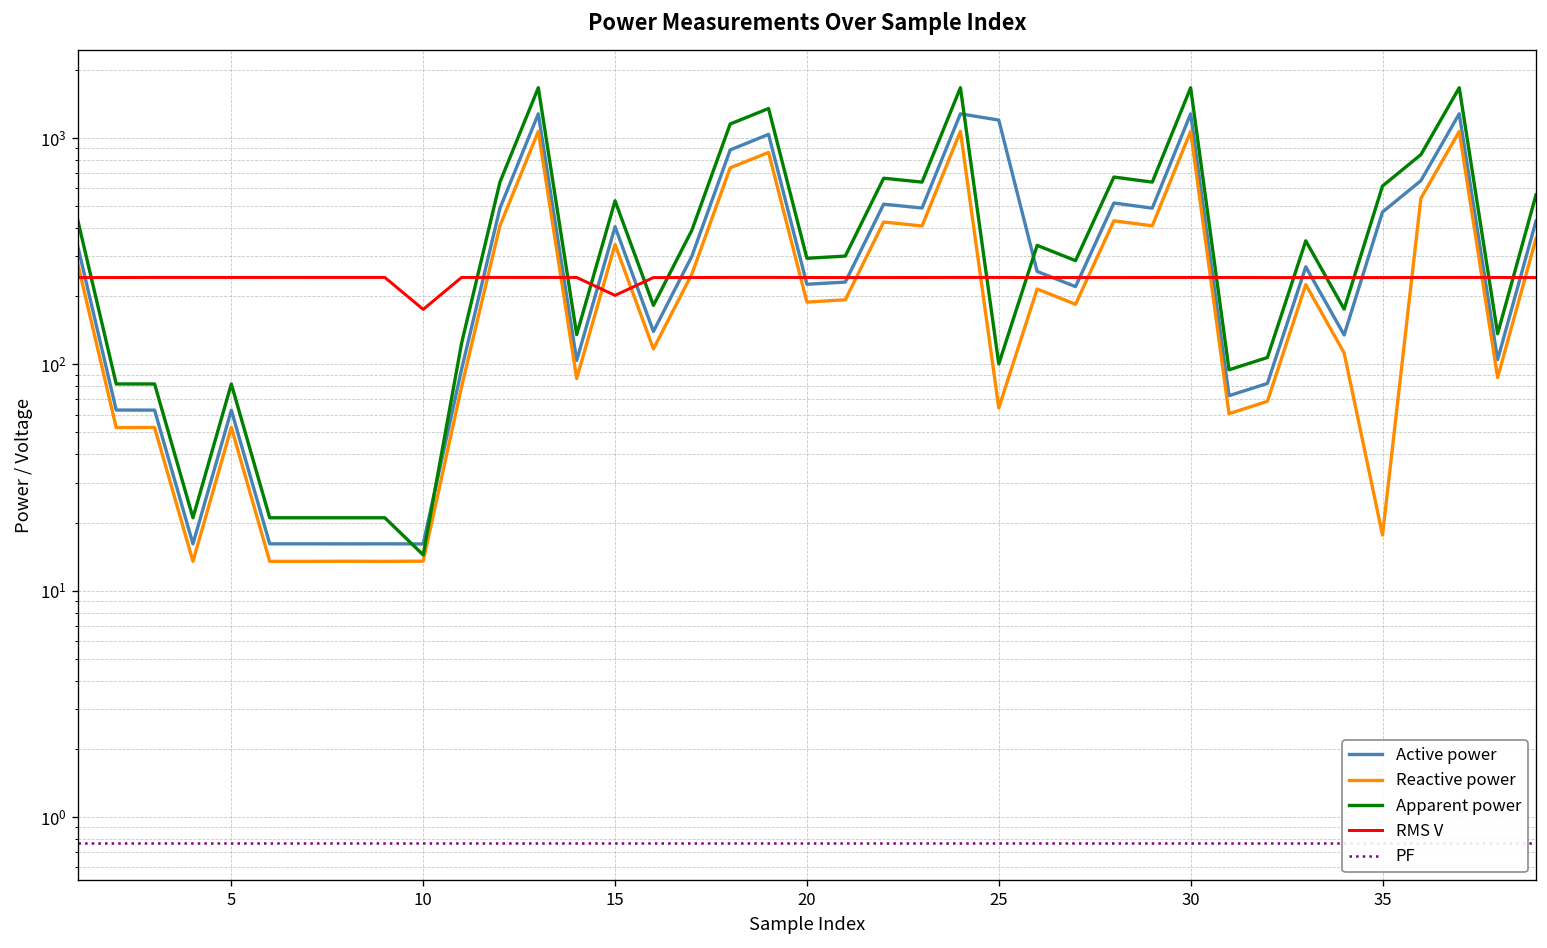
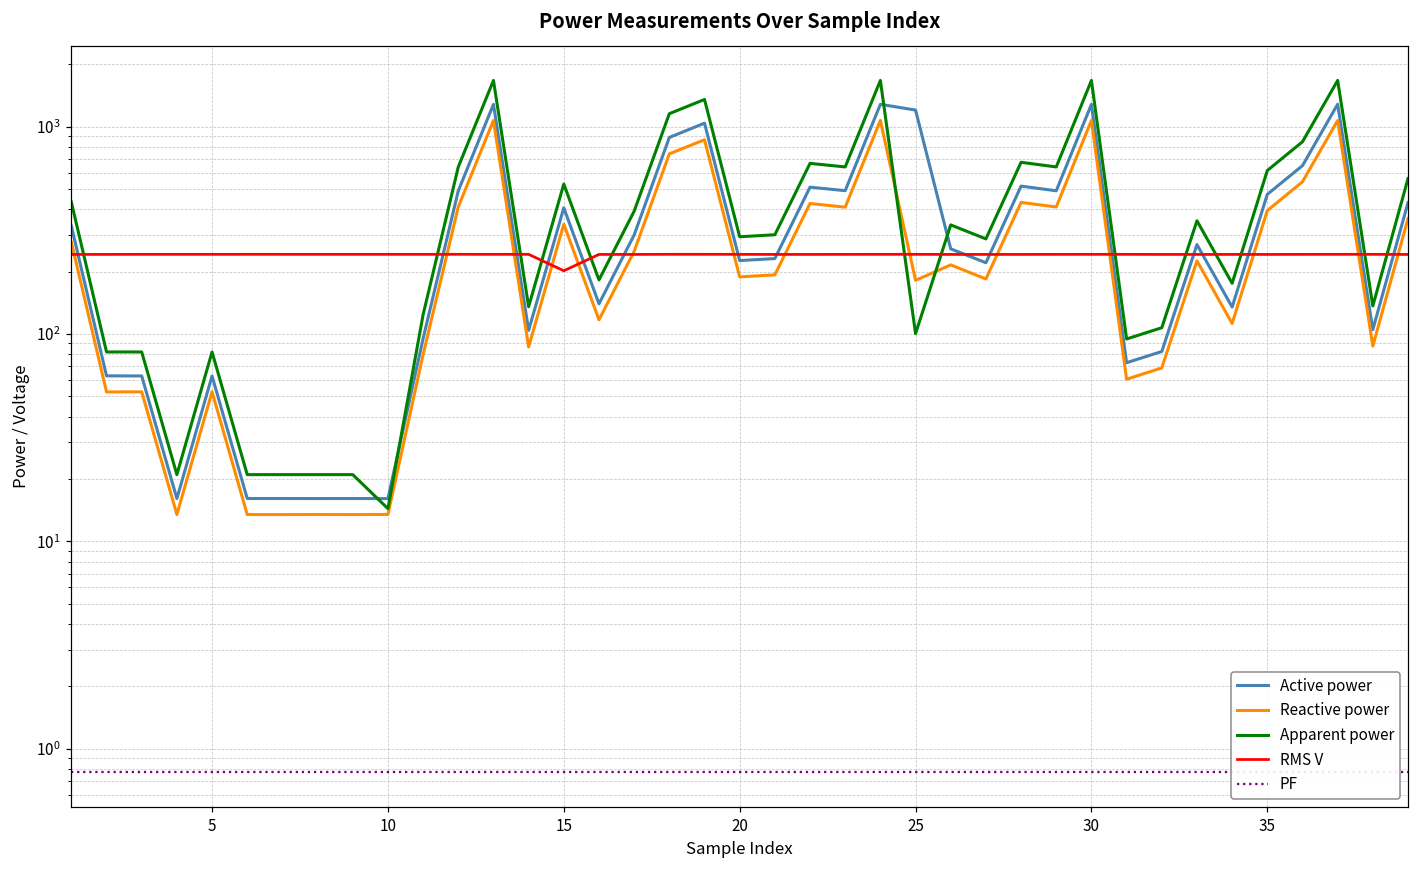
  {
    "Active power": {
      "5": 63,
      "10": 16,
      "15": 410,
      "20": 230,
      "25": 1200,
      "30": 1300,
      "35": 470
    },
    "Reactive power": {
      "5": 53,
      "10": 14,
      "15": 340,
      "20": 190,
-     "25": 64,
+     "25": 180,
      "30": 1100,
-     "35": 18
+     "35": 390
    },
    "Apparent power": {
      "5": 80,
      "10": 14,
      "15": 530,
      "20": 290,
      "25": 100,
      "30": 1700,
      "35": 610
    },
    "RMS V": {
      "5": 240,
-     "10": 170,
+     "10": 240,
      "15": 200,
      "20": 240,
      "25": 240,
      "30": 240,
      "35": 240
    },
    "PF": {
      "5": 0.77,
      "10": 0.77,
      "15": 0.77,
      "20": 0.77,
      "25": 0.77,
      "30": 0.77
    }
  }
